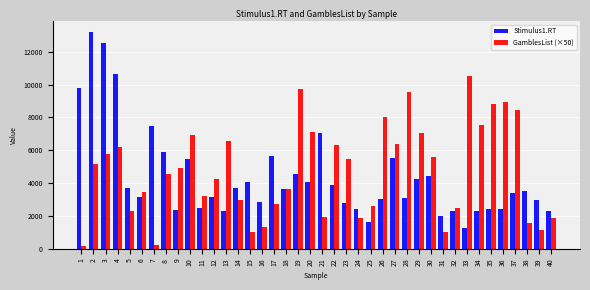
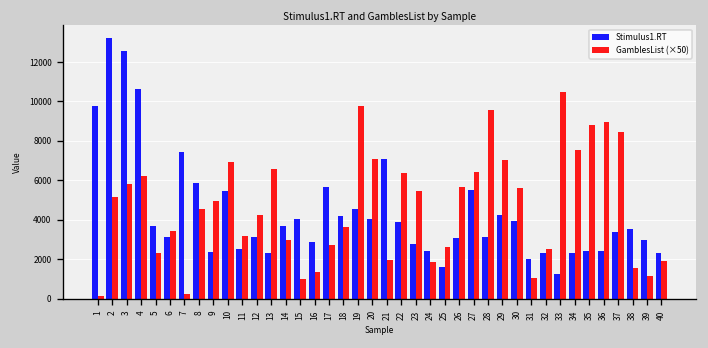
  {
    "Stimulus1.RT": {
      "1": 9800,
      "2": 13200,
      "3": 12500,
      "4": 10600,
      "5": 3700,
      "6": 3200,
      "7": 7500,
      "8": 5900,
      "9": 2400,
      "10": 5400,
      "11": 2500,
      "12": 3100,
      "13": 2300,
      "14": 3700,
      "15": 4100,
      "16": 2800,
      "17": 5700,
-     "18": 3600,
+     "18": 4200,
      "19": 4600,
      "20": 4000,
      "21": 7100,
      "22": 3900,
      "23": 2800,
      "24": 2400,
      "25": 1600,
      "26": 3100,
      "27": 5500,
      "28": 3100,
      "29": 4300,
-     "30": 4400,
+     "30": 3900,
      "31": 2000,
      "32": 2300,
      "33": 1300,
      "34": 2300,
      "35": 2400,
      "36": 2400,
      "37": 3400,
      "38": 3500,
      "39": 3000,
      "40": 2300
    },
    "GamblesList (×50)": {
      "2": 5200,
      "3": 5800,
      "4": 6200,
      "5": 2300,
      "6": 3500,
      "7": 300,
      "8": 4600,
      "9": 5000,
      "10": 7000,
      "11": 3200,
      "12": 4300,
      "13": 6600,
      "14": 3000,
      "15": 1000,
      "16": 1400,
      "17": 2700,
      "18": 3700,
      "19": 9800,
      "20": 7100,
      "21": 2000,
      "22": 6400,
      "23": 5500,
      "24": 1900,
      "25": 2600,
-     "26": 8000,
+     "26": 5700,
      "27": 6400,
      "28": 9600,
      "29": 7100,
      "30": 5600,
      "31": 1100,
      "32": 2500,
      "33": 10500,
      "34": 7600,
      "35": 8800,
      "36": 9000,
      "37": 8500,
      "38": 1600,
      "39": 1200,
      "40": 1900
    }
  }
